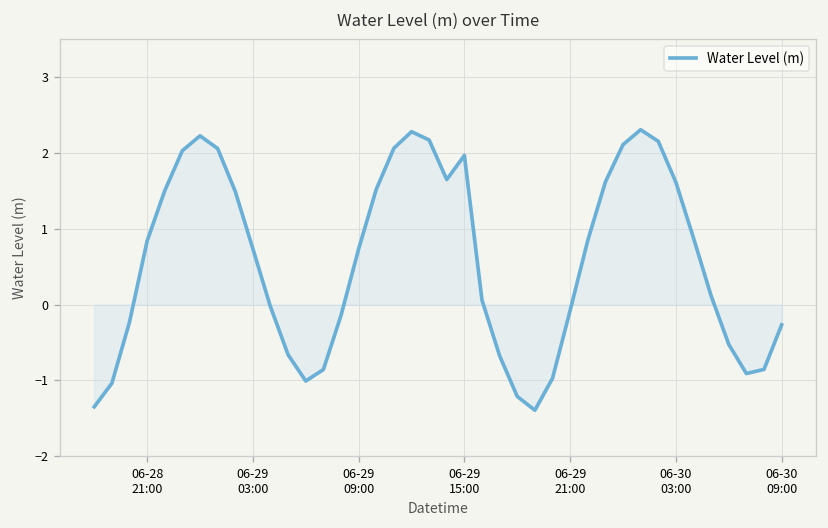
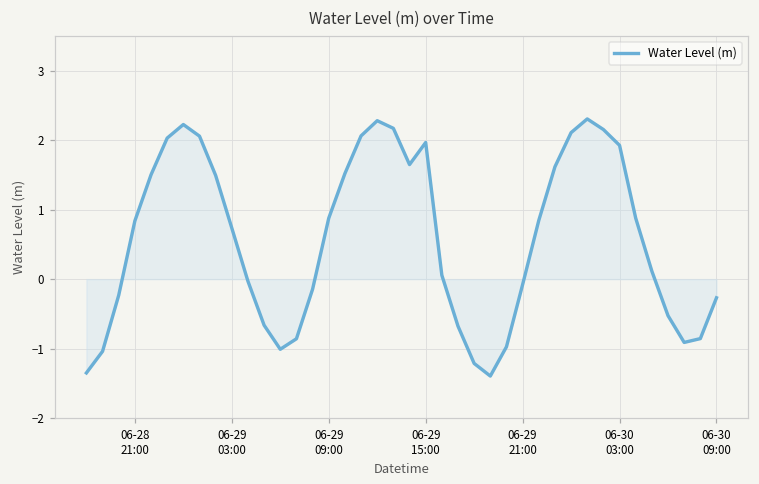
  {
    "Water Level (m)": {
-     "06-29 09:00": 0.7,
+     "06-29 09:00": 0.9,
      "06-29 21:00": -0.1,
-     "06-30 03:00": 1.6,
+     "06-30 03:00": 1.9,
      "06-30 09:00": -0.3
    }
  }
